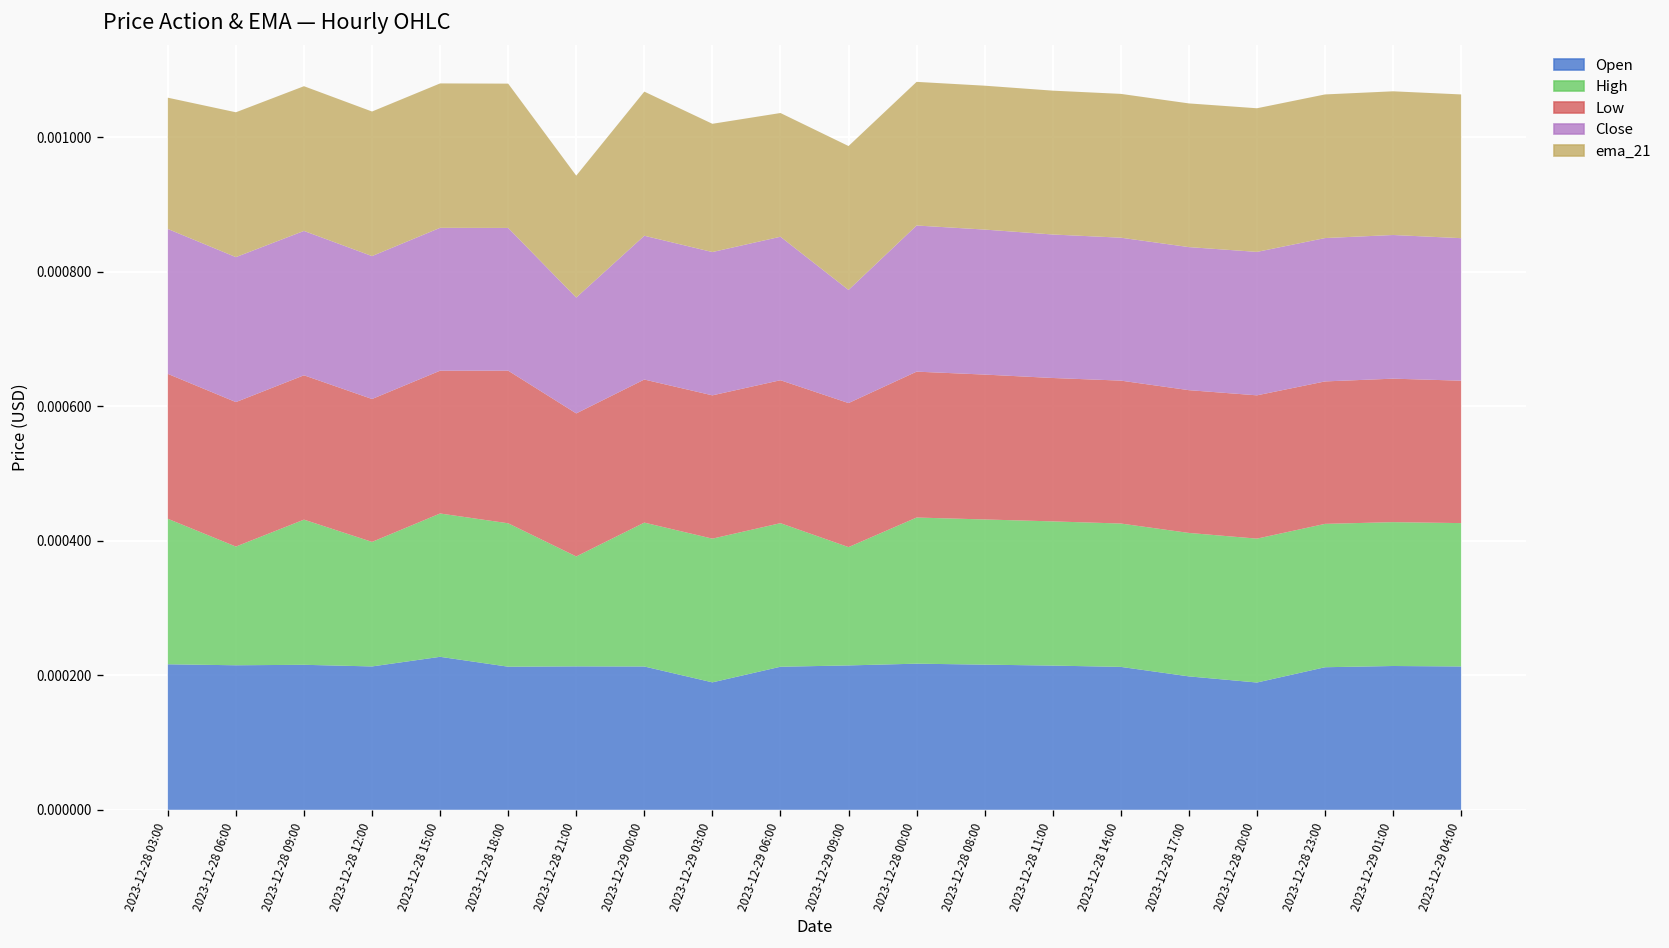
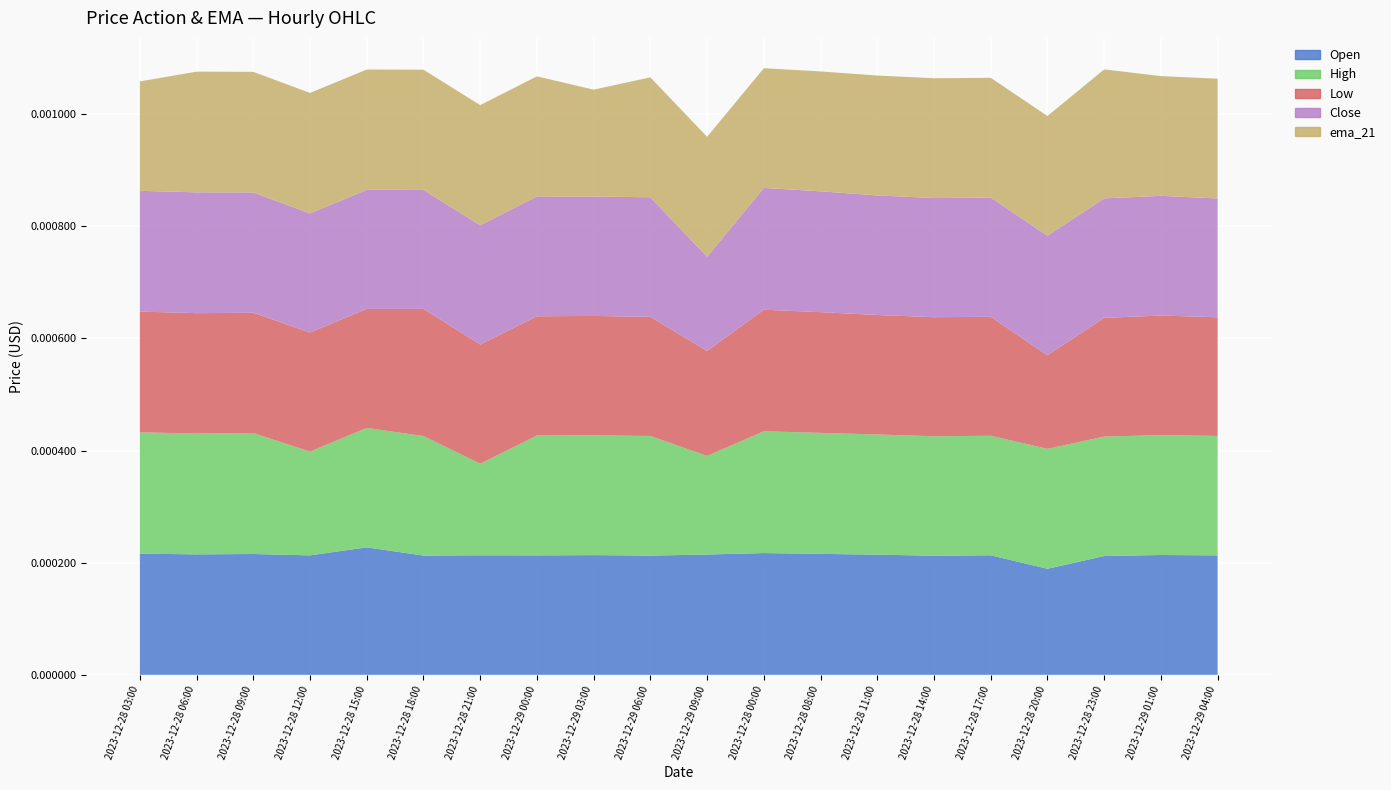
  {
    "Open": {
      "2023-12-28 03:00": 0.00022,
      "2023-12-28 06:00": 0.00021,
      "2023-12-28 09:00": 0.00022,
      "2023-12-28 12:00": 0.00021,
      "2023-12-28 15:00": 0.00023,
      "2023-12-28 18:00": 0.00021,
      "2023-12-28 21:00": 0.00021,
      "2023-12-29 00:00": 0.00021,
-     "2023-12-29 03:00": 0.00019,
+     "2023-12-29 03:00": 0.00021,
      "2023-12-29 06:00": 0.00021,
      "2023-12-29 09:00": 0.00021,
      "2023-12-28 00:00": 0.00022,
      "2023-12-28 08:00": 0.00022,
      "2023-12-28 11:00": 0.00021,
      "2023-12-28 14:00": 0.00021,
-     "2023-12-28 17:00": 0.00020,
+     "2023-12-28 17:00": 0.00021,
      "2023-12-28 20:00": 0.00019,
      "2023-12-28 23:00": 0.00021,
      "2023-12-29 01:00": 0.00021,
      "2023-12-29 04:00": 0.00021
    },
    "High": {
      "2023-12-28 03:00": 0.00022,
-     "2023-12-28 06:00": 0.00018,
+     "2023-12-28 06:00": 0.00022,
      "2023-12-28 09:00": 0.00022,
      "2023-12-28 12:00": 0.00019,
      "2023-12-28 15:00": 0.00021,
      "2023-12-28 18:00": 0.00021,
      "2023-12-28 21:00": 0.00016,
      "2023-12-29 00:00": 0.00021,
      "2023-12-29 03:00": 0.00021,
      "2023-12-29 06:00": 0.00021,
      "2023-12-29 09:00": 0.00018,
      "2023-12-28 00:00": 0.00022,
      "2023-12-28 08:00": 0.00022,
      "2023-12-28 11:00": 0.00021,
      "2023-12-28 14:00": 0.00021,
      "2023-12-28 17:00": 0.00021,
      "2023-12-28 20:00": 0.00021,
      "2023-12-28 23:00": 0.00021,
      "2023-12-29 01:00": 0.00021,
      "2023-12-29 04:00": 0.00021
    },
    "Low": {
      "2023-12-28 03:00": 0.00022,
      "2023-12-28 06:00": 0.00021,
      "2023-12-28 09:00": 0.00021,
      "2023-12-28 12:00": 0.00021,
      "2023-12-28 15:00": 0.00021,
      "2023-12-28 18:00": 0.00023,
      "2023-12-28 21:00": 0.00021,
      "2023-12-29 00:00": 0.00021,
      "2023-12-29 03:00": 0.00021,
      "2023-12-29 06:00": 0.00021,
-     "2023-12-29 09:00": 0.00021,
+     "2023-12-29 09:00": 0.00019,
      "2023-12-28 00:00": 0.00022,
      "2023-12-28 08:00": 0.00022,
      "2023-12-28 11:00": 0.00021,
      "2023-12-28 14:00": 0.00021,
      "2023-12-28 17:00": 0.00021,
-     "2023-12-28 20:00": 0.00021,
+     "2023-12-28 20:00": 0.00017,
      "2023-12-28 23:00": 0.00021,
      "2023-12-29 01:00": 0.00021,
      "2023-12-29 04:00": 0.00021
    },
    "Close": {
      "2023-12-28 03:00": 0.00022,
      "2023-12-28 06:00": 0.00022,
      "2023-12-28 09:00": 0.00021,
      "2023-12-28 12:00": 0.00021,
      "2023-12-28 15:00": 0.00021,
      "2023-12-28 18:00": 0.00021,
-     "2023-12-28 21:00": 0.00017,
+     "2023-12-28 21:00": 0.00021,
      "2023-12-29 00:00": 0.00021,
      "2023-12-29 03:00": 0.00021,
      "2023-12-29 06:00": 0.00021,
      "2023-12-29 09:00": 0.00017,
      "2023-12-28 00:00": 0.00022,
      "2023-12-28 08:00": 0.00022,
      "2023-12-28 11:00": 0.00021,
      "2023-12-28 14:00": 0.00021,
      "2023-12-28 17:00": 0.00021,
      "2023-12-28 20:00": 0.00021,
      "2023-12-28 23:00": 0.00021,
      "2023-12-29 01:00": 0.00021,
      "2023-12-29 04:00": 0.00021
    },
    "ema_21": {
      "2023-12-28 03:00": 0.00020,
      "2023-12-28 06:00": 0.00022,
      "2023-12-28 09:00": 0.00022,
      "2023-12-28 12:00": 0.00021,
      "2023-12-28 15:00": 0.00021,
      "2023-12-28 18:00": 0.00021,
-     "2023-12-28 21:00": 0.00018,
+     "2023-12-28 21:00": 0.00021,
      "2023-12-29 00:00": 0.00021,
      "2023-12-29 03:00": 0.00019,
-     "2023-12-29 06:00": 0.00018,
+     "2023-12-29 06:00": 0.00021,
      "2023-12-29 09:00": 0.00021,
      "2023-12-28 00:00": 0.00021,
      "2023-12-28 08:00": 0.00021,
      "2023-12-28 11:00": 0.00021,
      "2023-12-28 14:00": 0.00021,
      "2023-12-28 17:00": 0.00021,
      "2023-12-28 20:00": 0.00021,
-     "2023-12-28 23:00": 0.00021,
+     "2023-12-28 23:00": 0.00023,
      "2023-12-29 01:00": 0.00021,
      "2023-12-29 04:00": 0.00021
    }
  }
